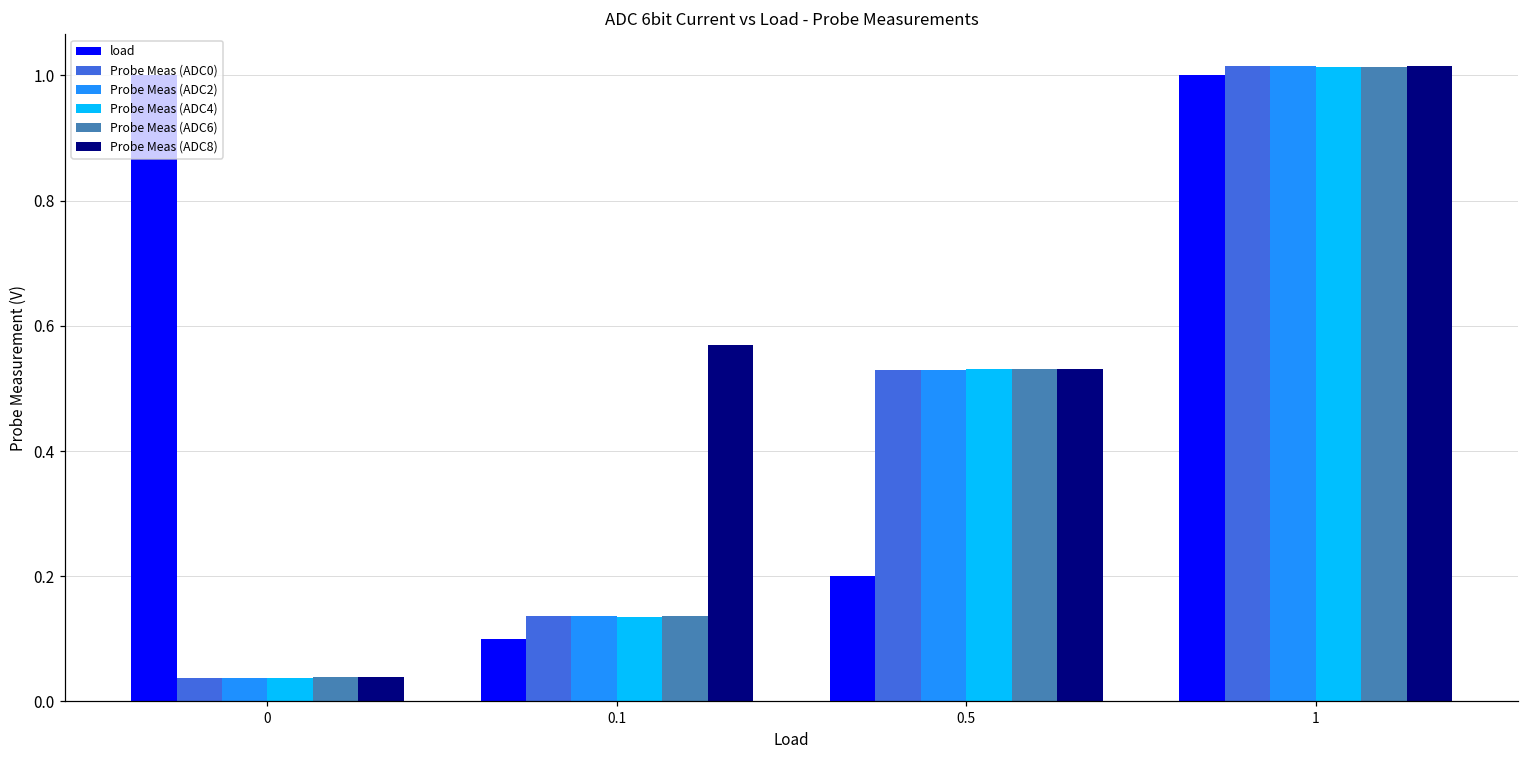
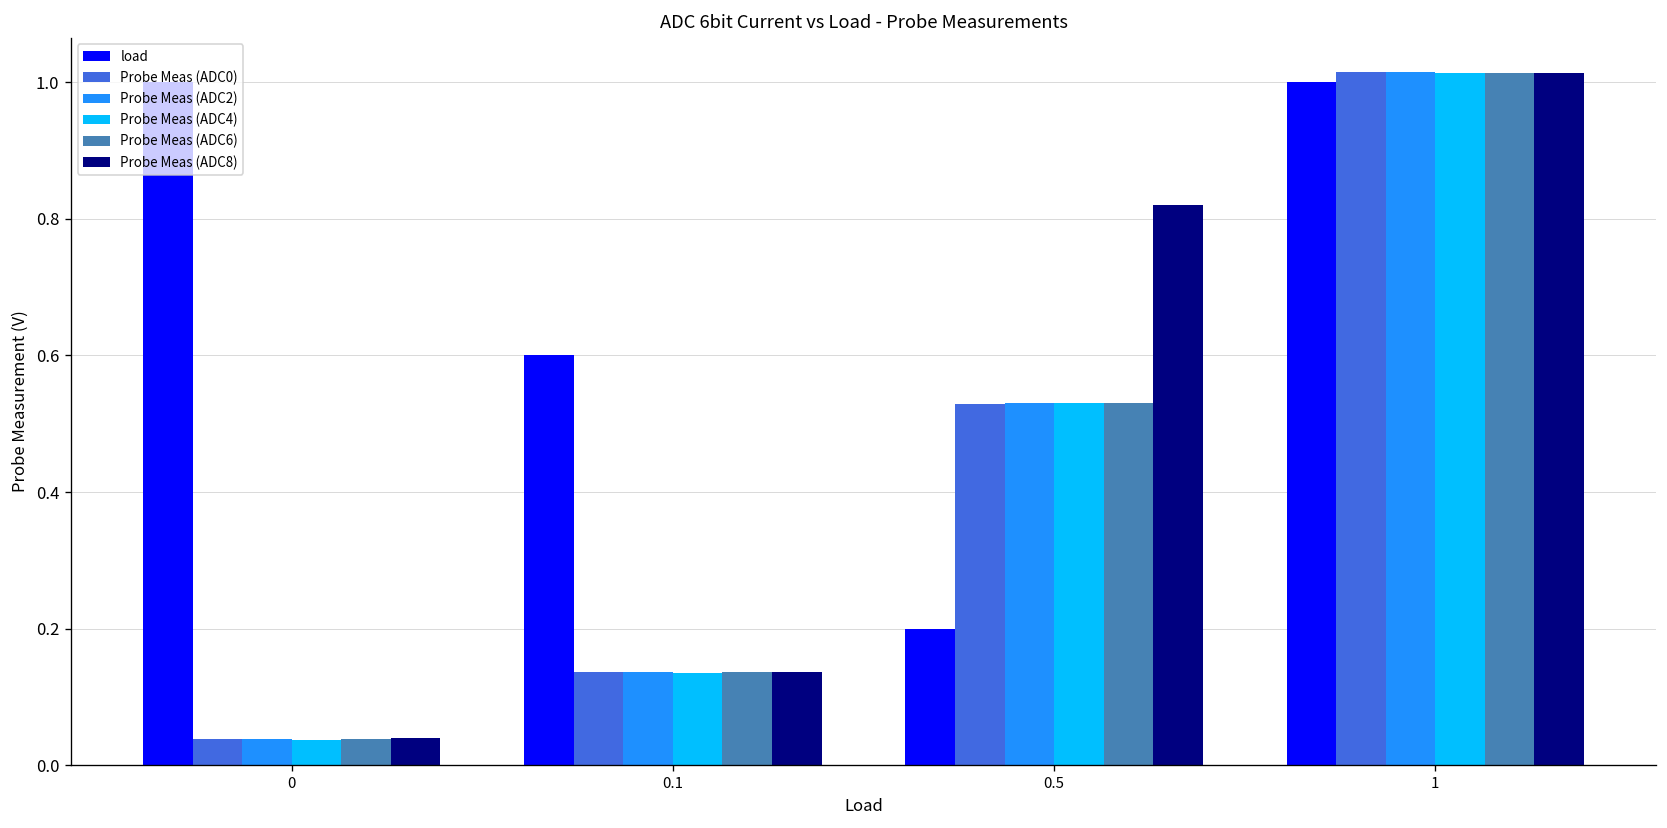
  {
    "load": {
-     "0.1": 0.1,
+     "0.1": 0.6,
      "0.5": 0.2,
      "1": 1.0
    },
    "Probe Meas (ADC8)": {
      "0": 0.04,
-     "0.1": 0.57,
-     "0.5": 0.53,
+     "0.1": 0.14,
+     "0.5": 0.82,
      "1": 1.01
    }
  }
